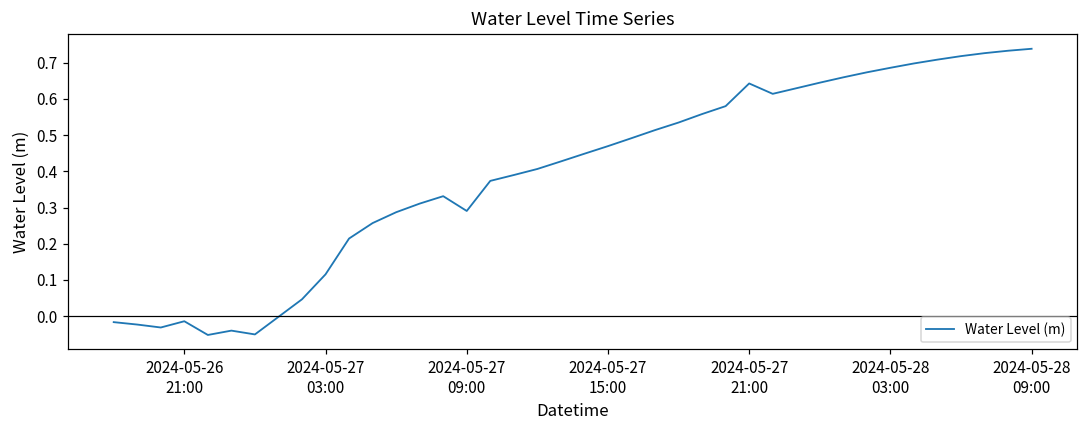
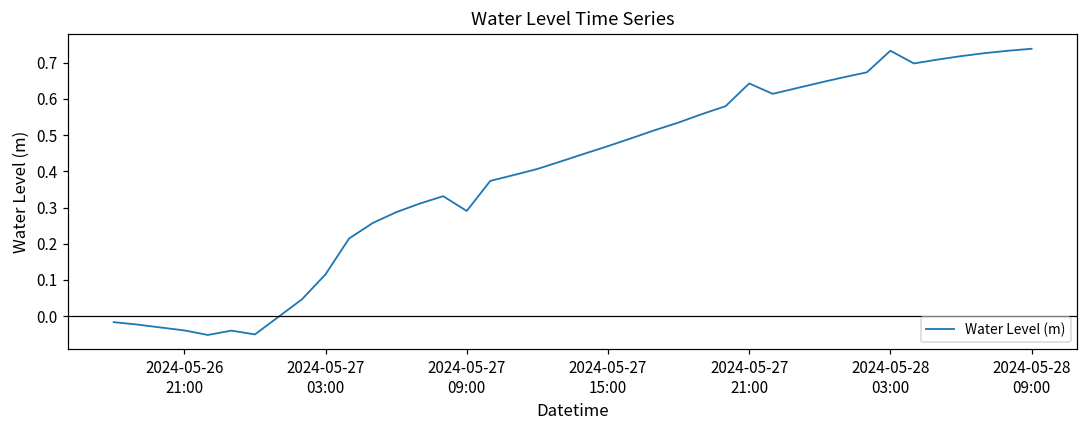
  {
-   "2024-05-26 21:00": -0.01,
+   "2024-05-26 21:00": -0.04,
    "2024-05-27 03:00": 0.12,
    "2024-05-27 09:00": 0.29,
    "2024-05-27 15:00": 0.47,
    "2024-05-27 21:00": 0.64,
-   "2024-05-28 03:00": 0.69,
+   "2024-05-28 03:00": 0.73,
    "2024-05-28 09:00": 0.74
  }
